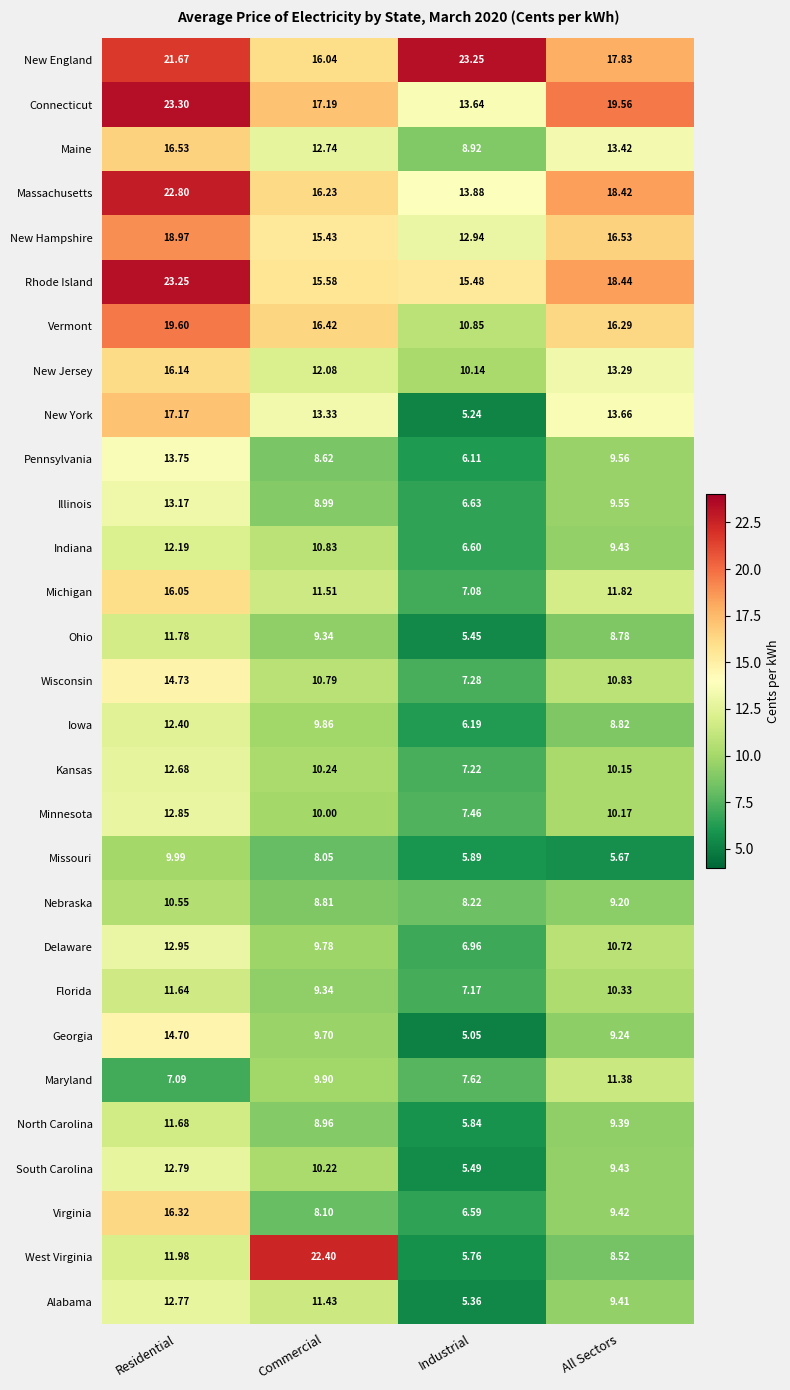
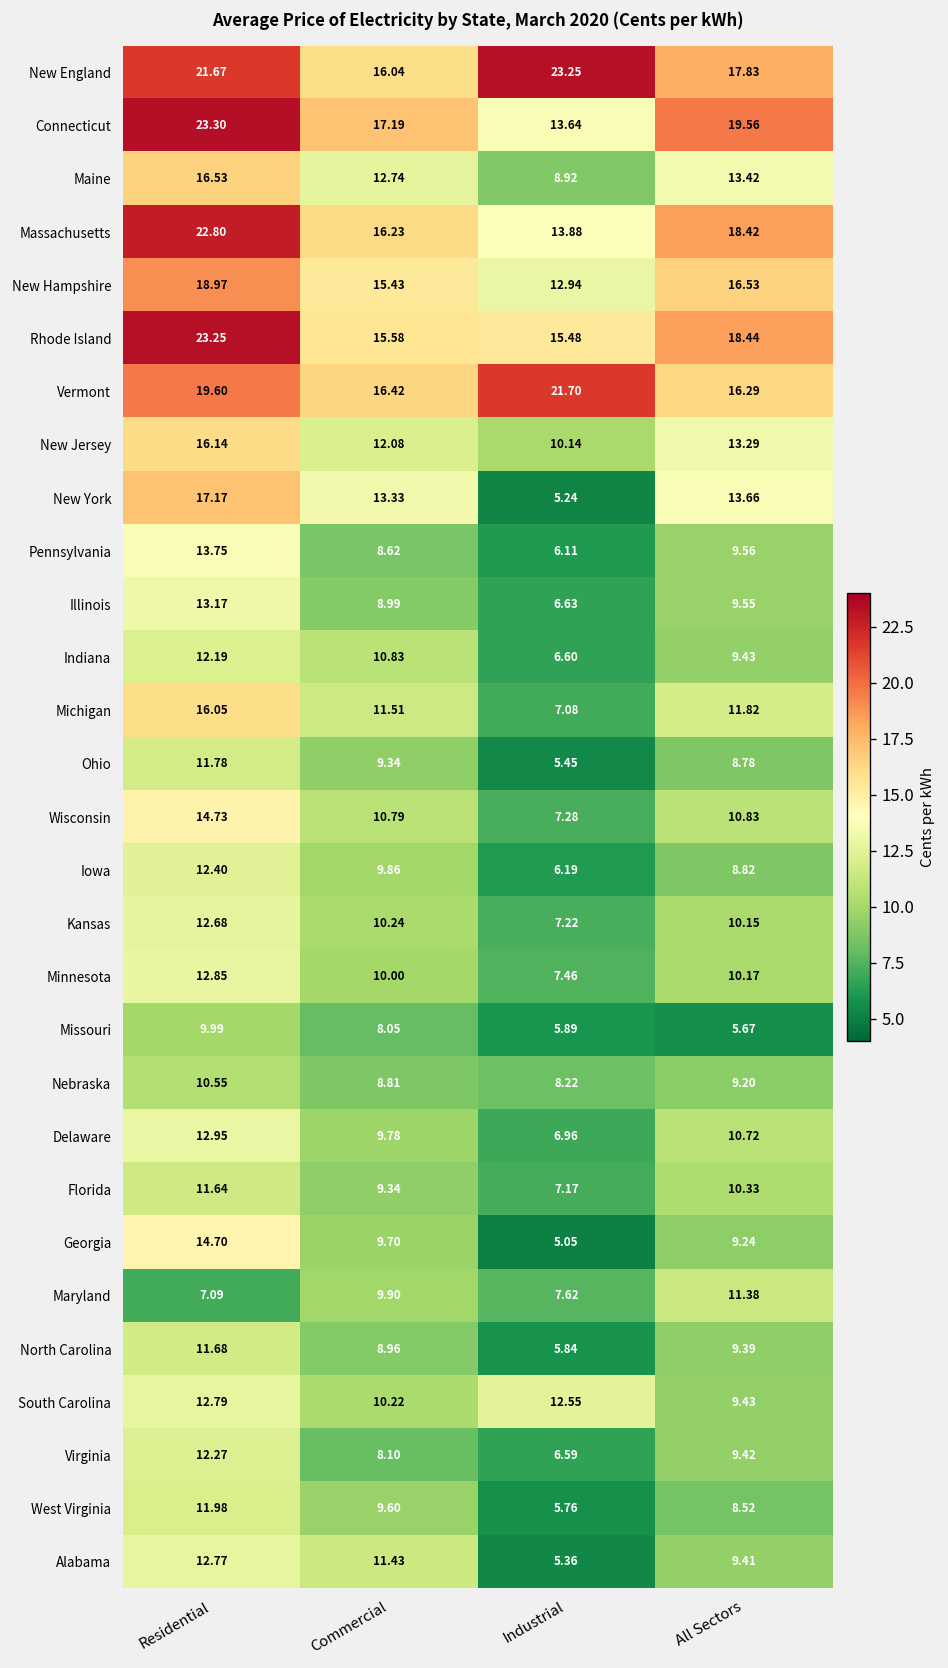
  {
    "New England": {
      "Residential": 21.67,
      "Commercial": 16.04,
      "Industrial": 23.25,
      "All Sectors": 17.83
    },
    "Connecticut": {
      "Residential": 23.30,
      "Commercial": 17.19,
      "Industrial": 13.64,
      "All Sectors": 19.56
    },
    "Maine": {
      "Residential": 16.53,
      "Commercial": 12.74,
      "Industrial": 8.92,
      "All Sectors": 13.42
    },
    "Massachusetts": {
      "Residential": 22.80,
      "Commercial": 16.23,
      "Industrial": 13.88,
      "All Sectors": 18.42
    },
    "New Hampshire": {
      "Residential": 18.97,
      "Commercial": 15.43,
      "Industrial": 12.94,
      "All Sectors": 16.53
    },
    "Rhode Island": {
      "Residential": 23.25,
      "Commercial": 15.58,
      "Industrial": 15.48,
      "All Sectors": 18.44
    },
    "Vermont": {
      "Residential": 19.60,
      "Commercial": 16.42,
-     "Industrial": 10.85,
+     "Industrial": 21.70,
      "All Sectors": 16.29
    },
    "New Jersey": {
      "Residential": 16.14,
      "Commercial": 12.08,
      "Industrial": 10.14,
      "All Sectors": 13.29
    },
    "New York": {
      "Residential": 17.17,
      "Commercial": 13.33,
      "Industrial": 5.24,
      "All Sectors": 13.66
    },
    "Pennsylvania": {
      "Residential": 13.75,
      "Commercial": 8.62,
      "Industrial": 6.11,
      "All Sectors": 9.56
    },
    "Illinois": {
      "Residential": 13.17,
      "Commercial": 8.99,
      "Industrial": 6.63,
      "All Sectors": 9.55
    },
    "Indiana": {
      "Residential": 12.19,
      "Commercial": 10.83,
      "Industrial": 6.60,
      "All Sectors": 9.43
    },
    "Michigan": {
      "Residential": 16.05,
      "Commercial": 11.51,
      "Industrial": 7.08,
      "All Sectors": 11.82
    },
    "Ohio": {
      "Residential": 11.78,
      "Commercial": 9.34,
      "Industrial": 5.45,
      "All Sectors": 8.78
    },
    "Wisconsin": {
      "Residential": 14.73,
      "Commercial": 10.79,
      "Industrial": 7.28,
      "All Sectors": 10.83
    },
    "Iowa": {
      "Residential": 12.40,
      "Commercial": 9.86,
      "Industrial": 6.19,
      "All Sectors": 8.82
    },
    "Kansas": {
      "Residential": 12.68,
      "Commercial": 10.24,
      "Industrial": 7.22,
      "All Sectors": 10.15
    },
    "Minnesota": {
      "Residential": 12.85,
      "Commercial": 10.00,
      "Industrial": 7.46,
      "All Sectors": 10.17
    },
    "Missouri": {
      "Residential": 9.99,
      "Commercial": 8.05,
      "Industrial": 5.89,
      "All Sectors": 5.67
    },
    "Nebraska": {
      "Residential": 10.55,
      "Commercial": 8.81,
      "Industrial": 8.22,
      "All Sectors": 9.20
    },
    "Delaware": {
      "Residential": 12.95,
      "Commercial": 9.78,
      "Industrial": 6.96,
      "All Sectors": 10.72
    },
    "Florida": {
      "Residential": 11.64,
      "Commercial": 9.34,
      "Industrial": 7.17,
      "All Sectors": 10.33
    },
    "Georgia": {
      "Residential": 14.70,
      "Commercial": 9.70,
      "Industrial": 5.05,
      "All Sectors": 9.24
    },
    "Maryland": {
      "Residential": 7.09,
      "Commercial": 9.90,
      "Industrial": 7.62,
      "All Sectors": 11.38
    },
    "North Carolina": {
      "Residential": 11.68,
      "Commercial": 8.96,
      "Industrial": 5.84,
      "All Sectors": 9.39
    },
    "South Carolina": {
      "Residential": 12.79,
      "Commercial": 10.22,
-     "Industrial": 5.49,
+     "Industrial": 12.55,
      "All Sectors": 9.43
    },
    "Virginia": {
-     "Residential": 16.32,
+     "Residential": 12.27,
      "Commercial": 8.10,
      "Industrial": 6.59,
      "All Sectors": 9.42
    },
    "West Virginia": {
      "Residential": 11.98,
-     "Commercial": 22.40,
+     "Commercial": 9.60,
      "Industrial": 5.76,
      "All Sectors": 8.52
    },
    "Alabama": {
      "Residential": 12.77,
      "Commercial": 11.43,
      "Industrial": 5.36,
      "All Sectors": 9.41
    }
  }
